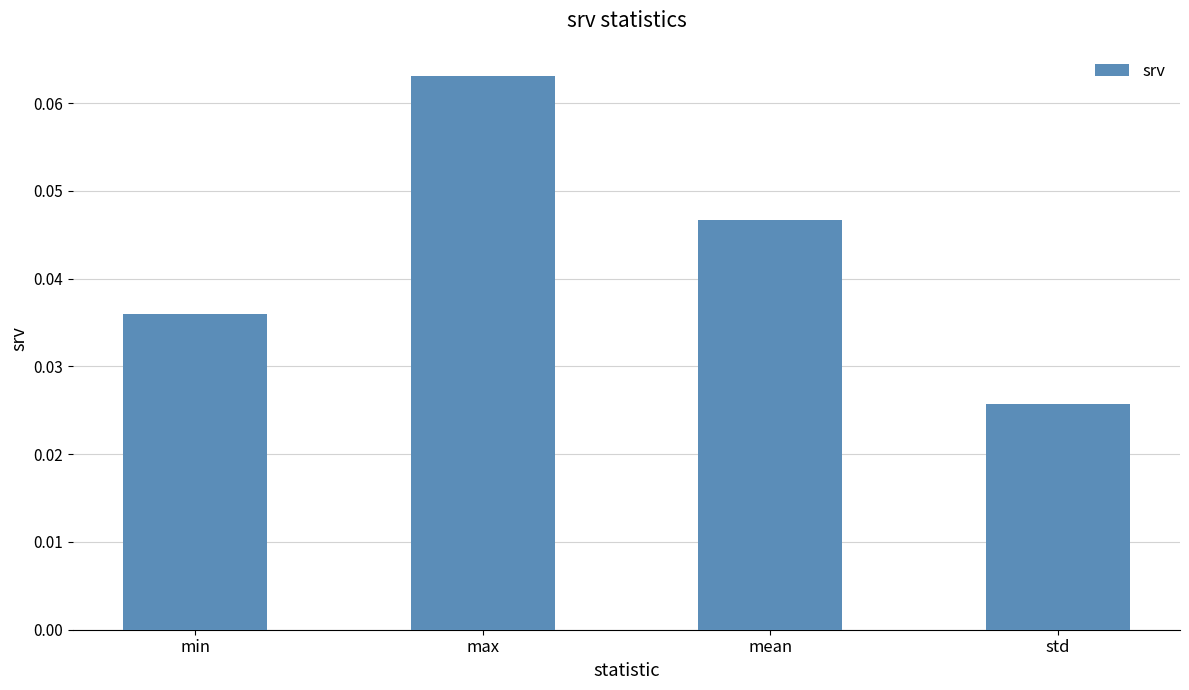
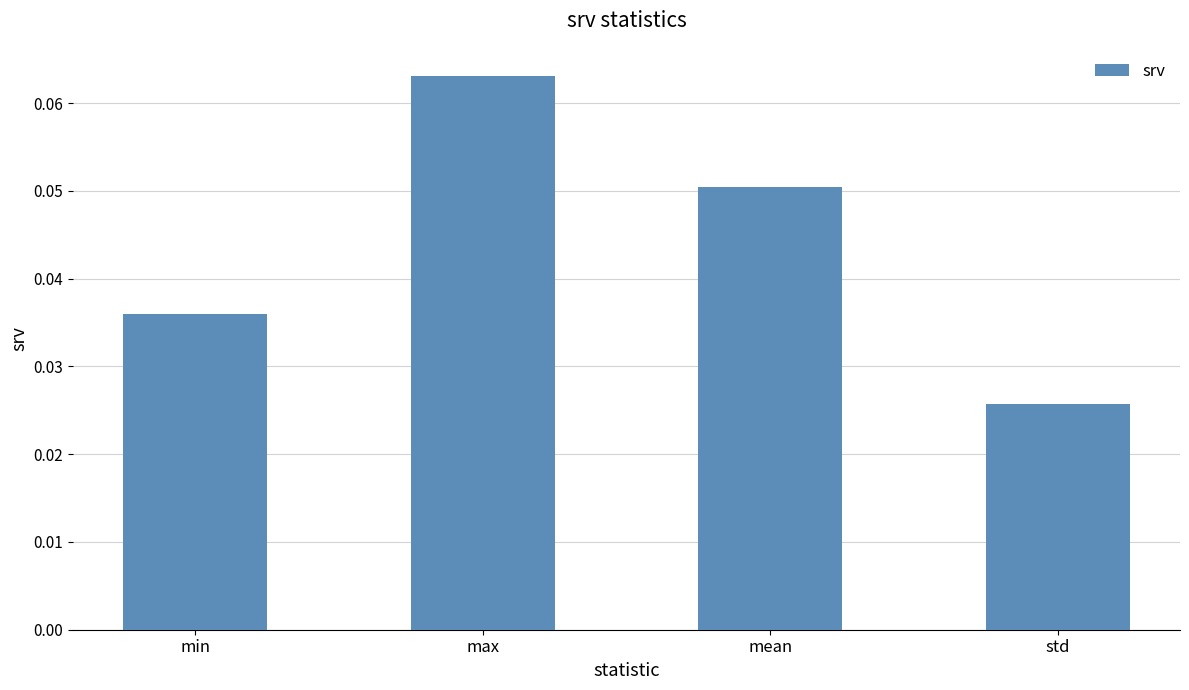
  {
    "min": 0.036,
    "max": 0.063,
-   "mean": 0.047,
+   "mean": 0.050,
    "std": 0.026
  }
